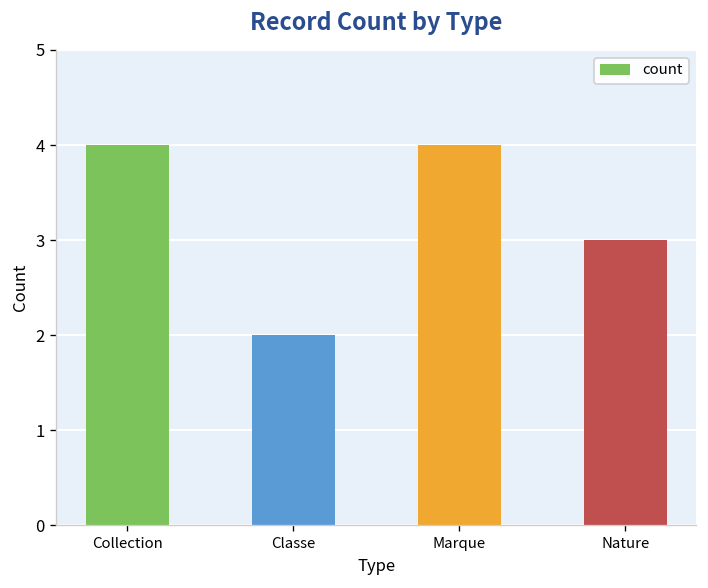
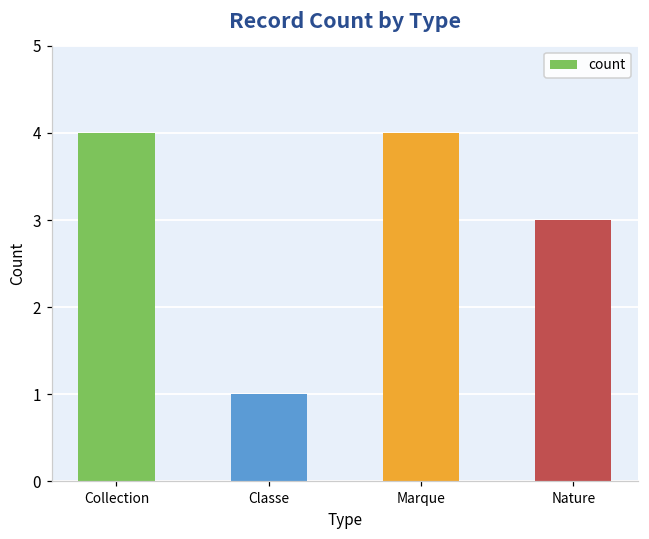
  {
    "Collection": 4,
-   "Classe": 2,
+   "Classe": 1,
    "Marque": 4,
    "Nature": 3
  }
